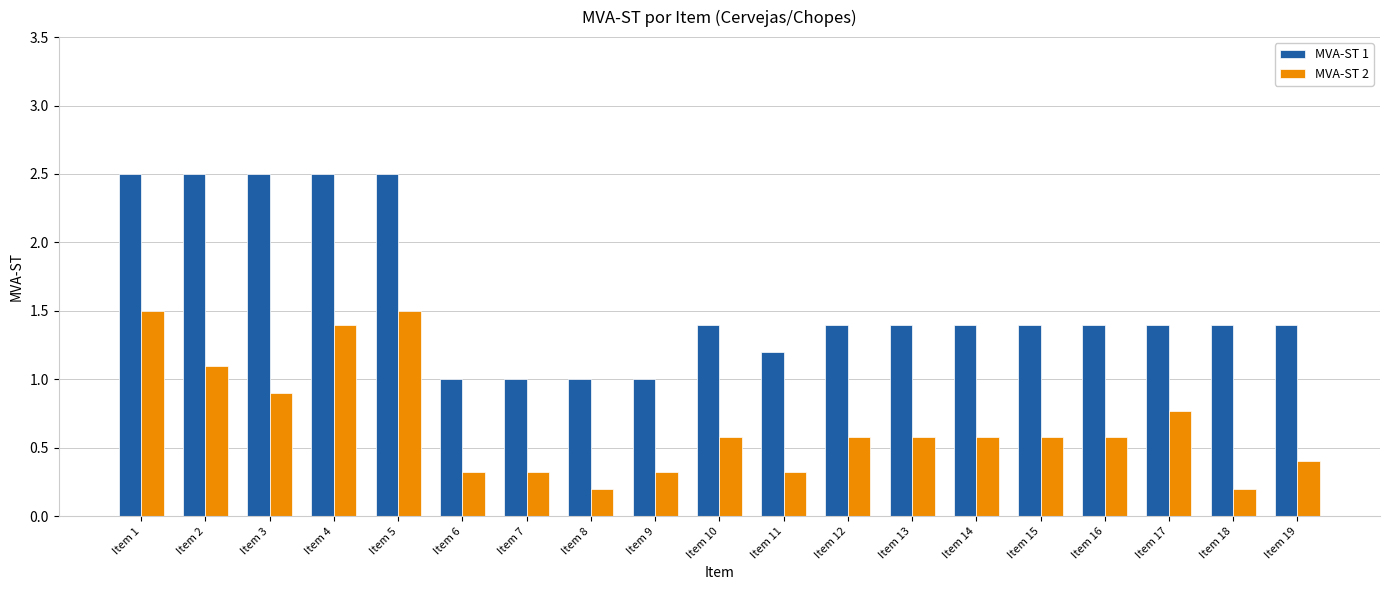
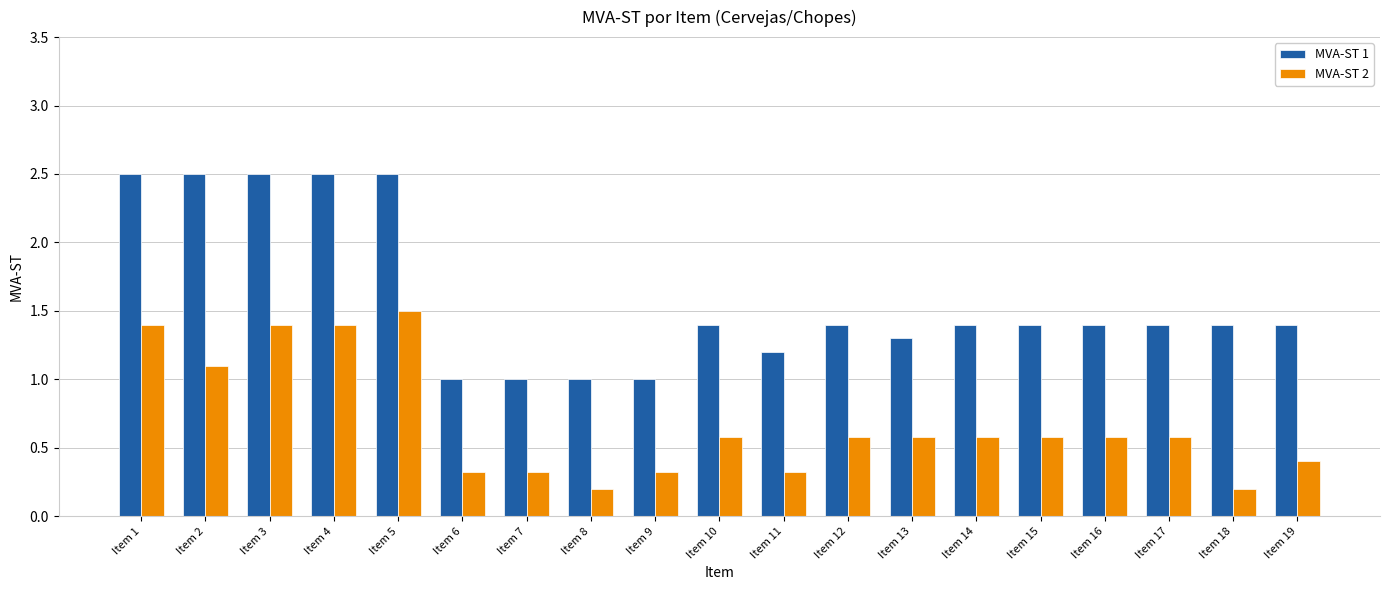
  {
    "MVA-ST 1": {
      "Item 1": 2.5,
      "Item 2": 2.5,
      "Item 3": 2.5,
      "Item 4": 2.5,
      "Item 5": 2.5,
      "Item 6": 1.0,
      "Item 7": 1.0,
      "Item 8": 1.0,
      "Item 9": 1.0,
      "Item 10": 1.4,
      "Item 11": 1.2,
      "Item 12": 1.4,
-     "Item 13": 1.4,
+     "Item 13": 1.3,
      "Item 14": 1.4,
      "Item 15": 1.4,
      "Item 16": 1.4,
      "Item 17": 1.4,
      "Item 18": 1.4,
      "Item 19": 1.4
    },
    "MVA-ST 2": {
-     "Item 1": 1.5,
+     "Item 1": 1.4,
      "Item 2": 1.10,
-     "Item 3": 0.9,
+     "Item 3": 1.4,
      "Item 4": 1.40,
      "Item 5": 1.50,
      "Item 6": 0.32,
      "Item 7": 0.32,
      "Item 8": 0.20,
      "Item 9": 0.32,
      "Item 10": 0.58,
      "Item 11": 0.32,
      "Item 12": 0.58,
      "Item 13": 0.58,
      "Item 14": 0.58,
      "Item 15": 0.58,
      "Item 16": 0.58,
-     "Item 17": 0.77,
+     "Item 17": 0.58,
      "Item 18": 0.20,
      "Item 19": 0.40
    }
  }
